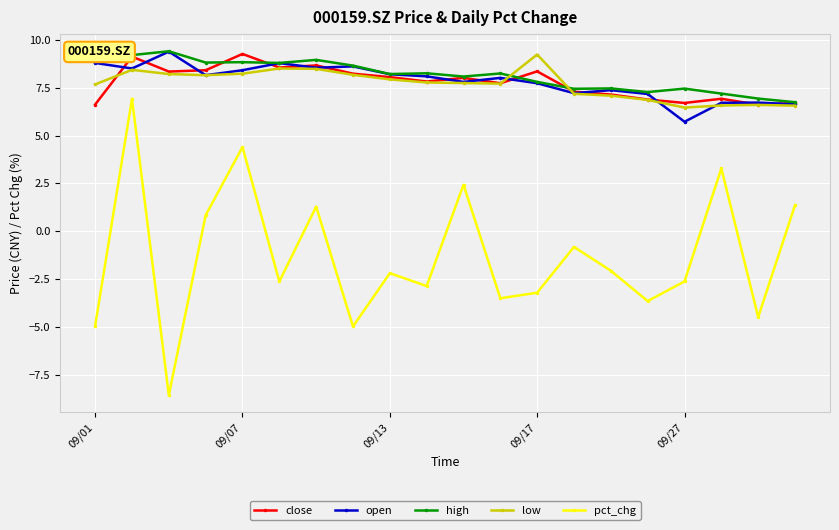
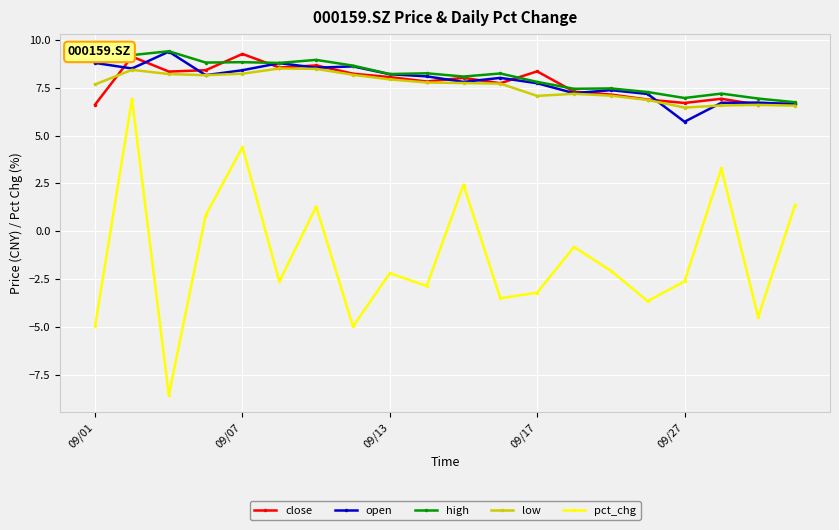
  {
    "close": {
      "09/01": 6.6,
      "09/07": 9.3,
      "09/17": 8.4,
      "09/27": 6.7
    },
    "open": {
      "09/01": 8.8,
      "09/07": 8.4,
      "09/27": 5.7
    },
    "high": {
      "09/07": 8.8,
-     "09/27": 7.5
+     "09/27": 7.0
    },
    "low": {
      "09/01": 7.7,
      "09/07": 8.2,
-     "09/17": 9.2,
+     "09/17": 7.1,
      "09/27": 6.5
    },
    "pct_chg": {
      "09/01": -4.9,
      "09/07": 4.4,
      "09/13": -2.2,
      "09/17": -3.2,
      "09/27": -2.6
    }
  }
